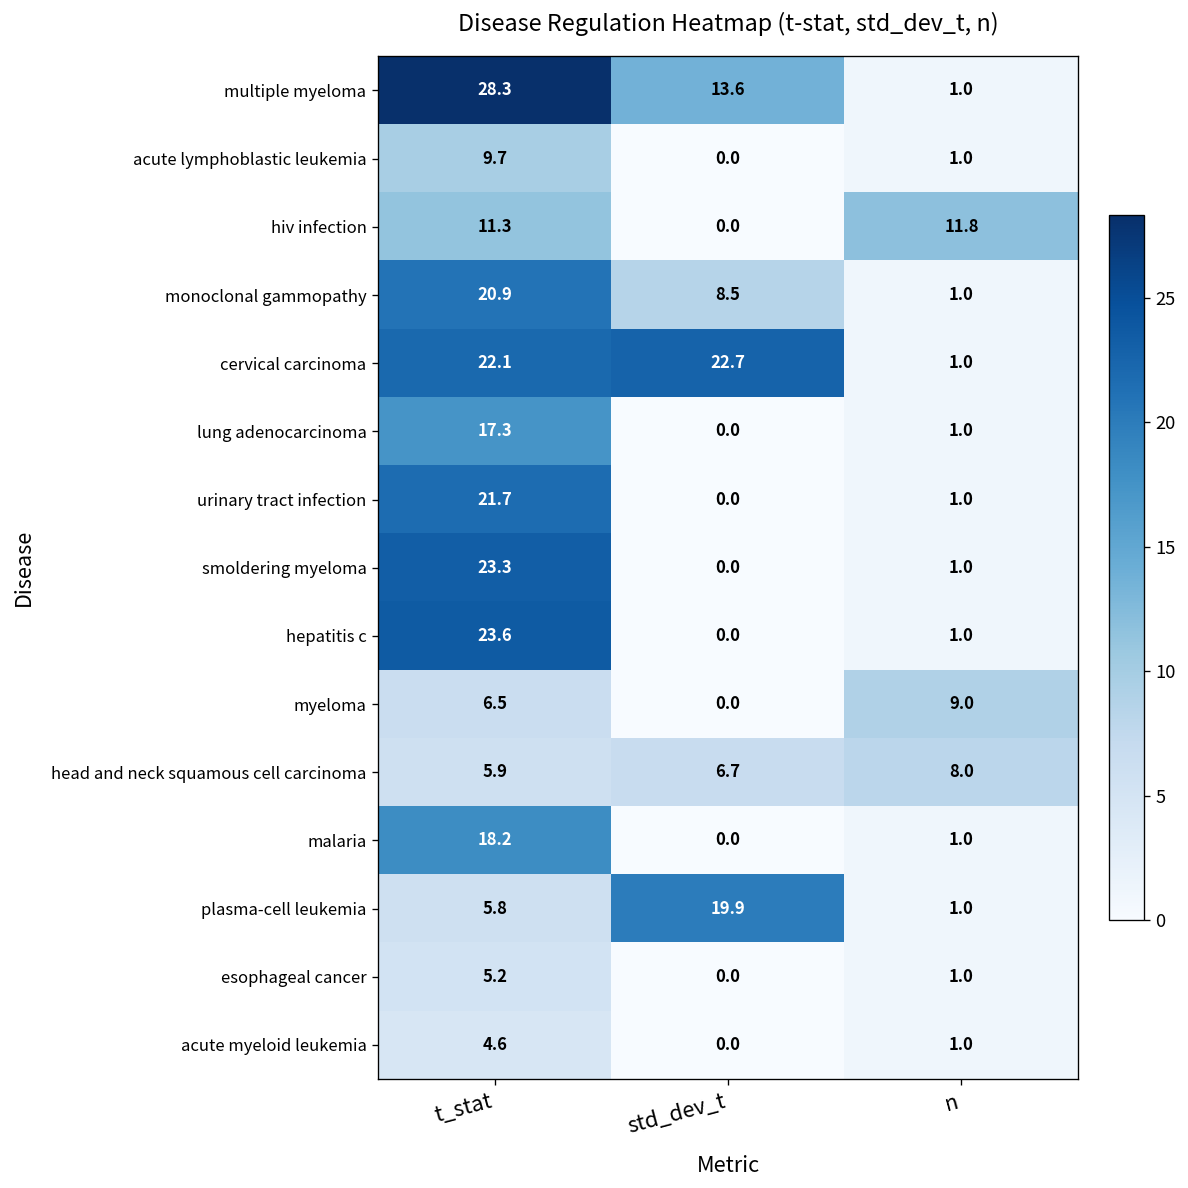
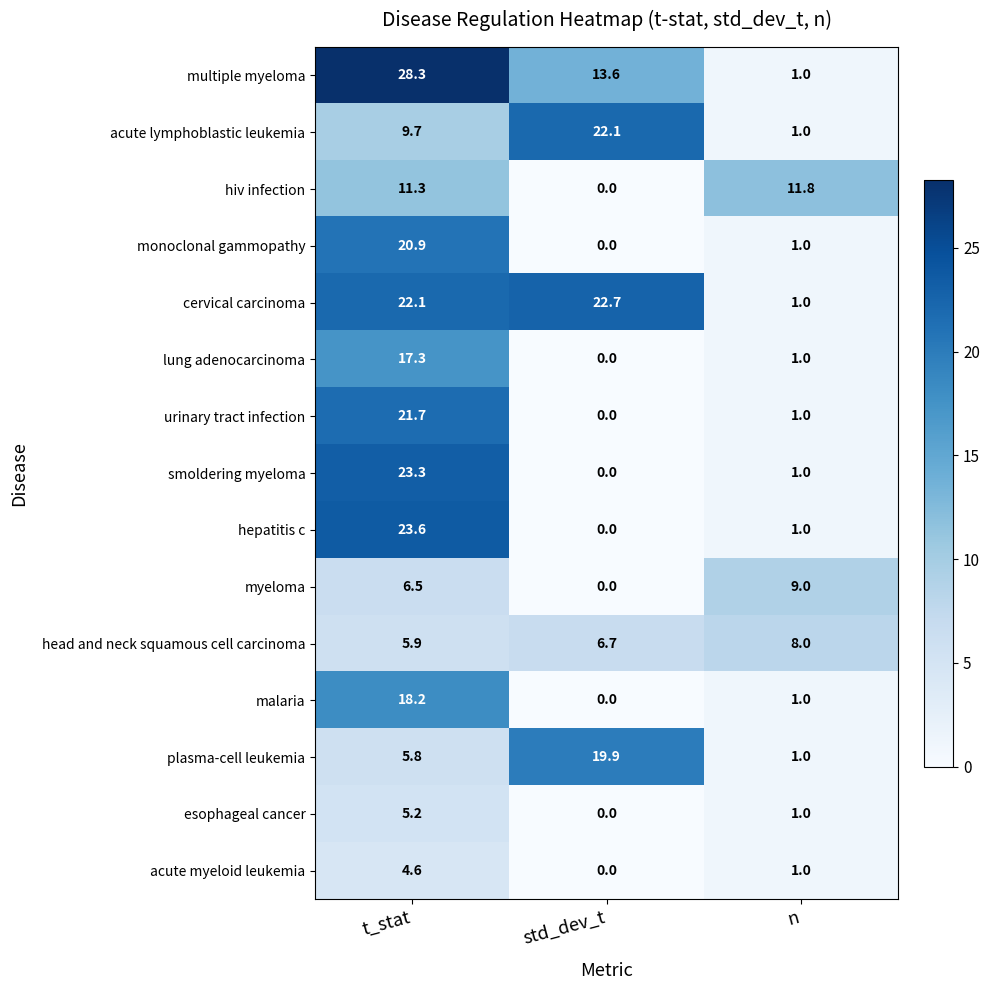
  {
    "multiple myeloma": {
      "t_stat": 28.3,
      "std_dev_t": 13.6,
      "n": 1.0
    },
    "acute lymphoblastic leukemia": {
      "t_stat": 9.7,
-     "std_dev_t": 0.0,
+     "std_dev_t": 22.1,
      "n": 1.0
    },
    "hiv infection": {
      "t_stat": 11.3,
      "std_dev_t": 0.0,
      "n": 11.8
    },
    "monoclonal gammopathy": {
      "t_stat": 20.9,
-     "std_dev_t": 8.5,
+     "std_dev_t": 0.0,
      "n": 1.0
    },
    "cervical carcinoma": {
      "t_stat": 22.1,
      "std_dev_t": 22.7,
      "n": 1.0
    },
    "lung adenocarcinoma": {
      "t_stat": 17.3,
      "std_dev_t": 0.0,
      "n": 1.0
    },
    "urinary tract infection": {
      "t_stat": 21.7,
      "std_dev_t": 0.0,
      "n": 1.0
    },
    "smoldering myeloma": {
      "t_stat": 23.3,
      "std_dev_t": 0.0,
      "n": 1.0
    },
    "hepatitis c": {
      "t_stat": 23.6,
      "std_dev_t": 0.0,
      "n": 1.0
    },
    "myeloma": {
      "t_stat": 6.5,
      "std_dev_t": 0.0,
      "n": 9.0
    },
    "head and neck squamous cell carcinoma": {
      "t_stat": 5.9,
      "std_dev_t": 6.7,
      "n": 8.0
    },
    "malaria": {
      "t_stat": 18.2,
      "std_dev_t": 0.0,
      "n": 1.0
    },
    "plasma-cell leukemia": {
      "t_stat": 5.8,
      "std_dev_t": 19.9,
      "n": 1.0
    },
    "esophageal cancer": {
      "t_stat": 5.2,
      "std_dev_t": 0.0,
      "n": 1.0
    },
    "acute myeloid leukemia": {
      "t_stat": 4.6,
      "std_dev_t": 0.0,
      "n": 1.0
    }
  }
